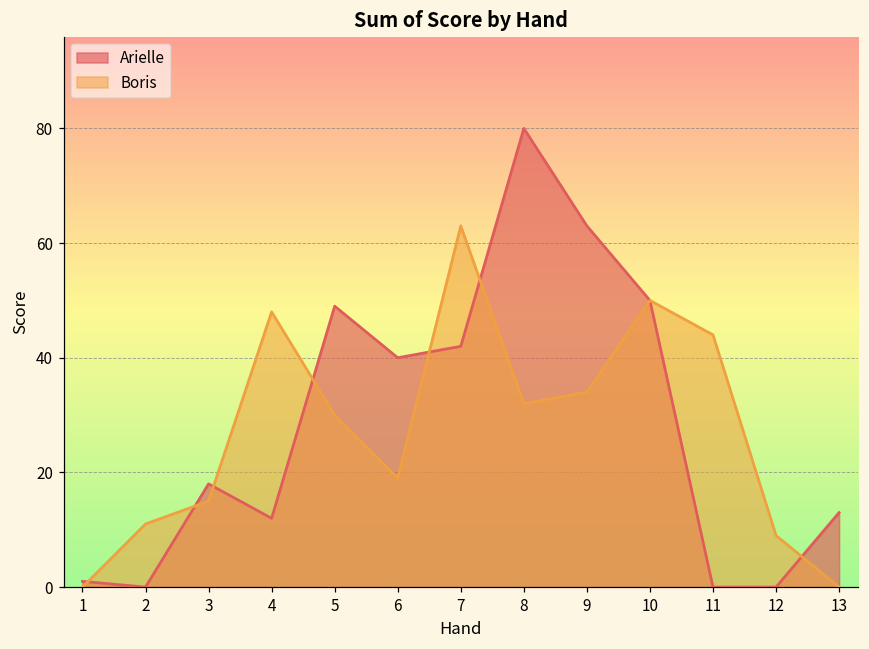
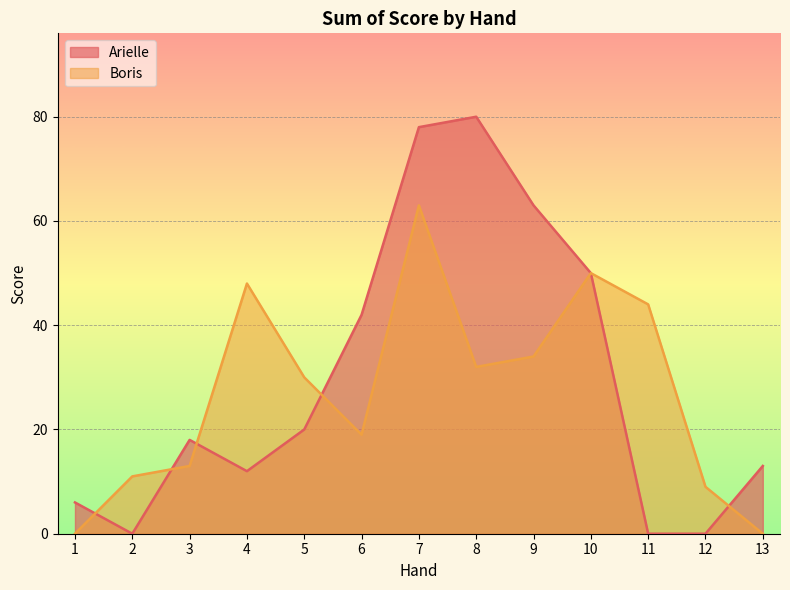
  {
    "Arielle": {
-     "1": 1,
+     "1": 6,
      "2": 0,
      "3": 18,
      "4": 12,
-     "5": 49,
-     "6": 40,
-     "7": 42,
+     "5": 20,
+     "6": 42,
+     "7": 78,
      "8": 80,
      "9": 63,
      "11": 0,
      "12": 0,
      "13": 13
    },
    "Boris": {
      "1": 0,
      "2": 11,
-     "3": 15,
+     "3": 13,
      "4": 48,
      "5": 30,
      "6": 19,
      "7": 63,
      "8": 32,
      "9": 34,
      "11": 44,
      "12": 9,
      "13": 0
    }
  }
